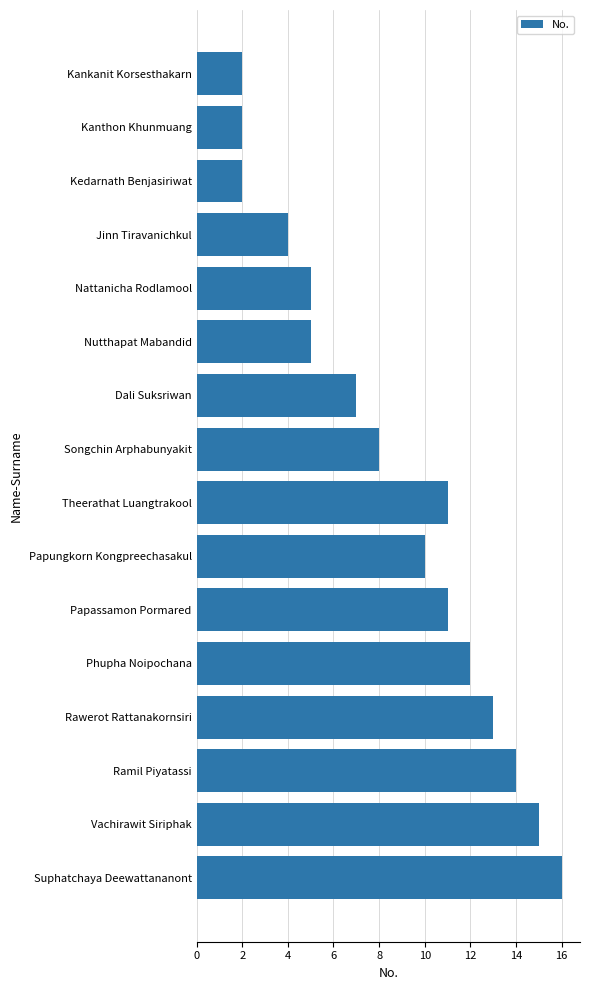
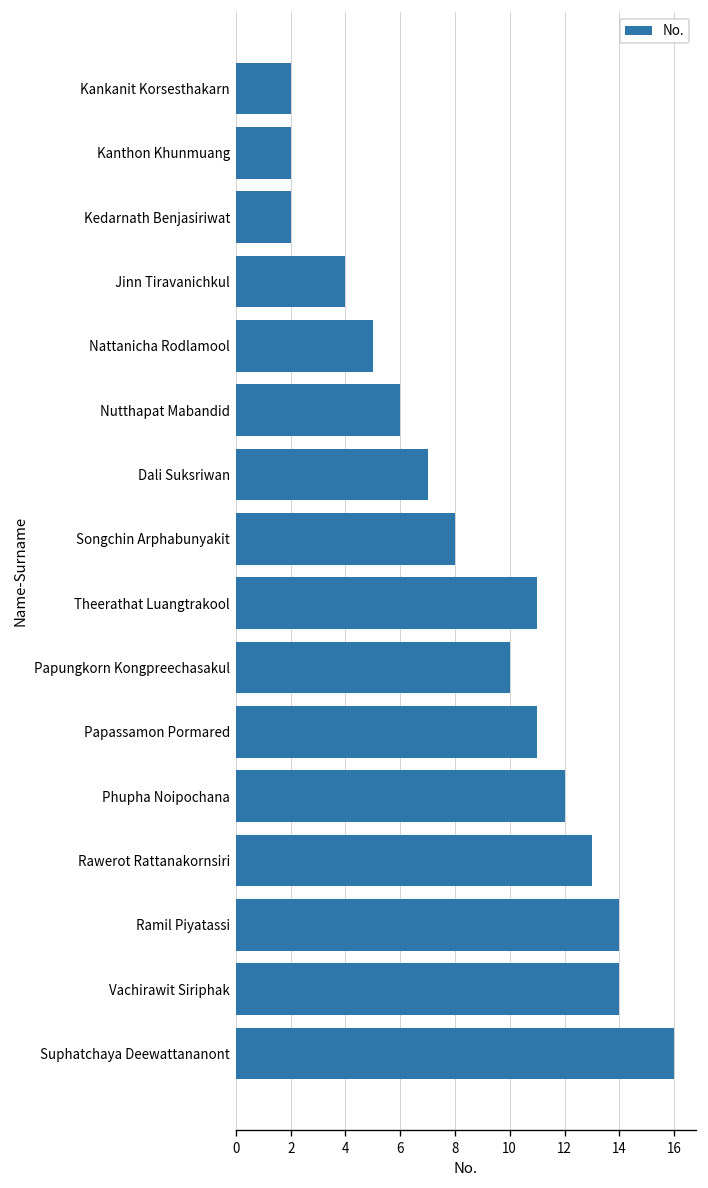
  {
    "Kankanit Korsesthakarn": 2,
    "Kanthon Khunmuang": 2,
    "Kedarnath Benjasiriwat": 2,
    "Jinn Tiravanichkul": 4,
    "Nattanicha Rodlamool": 5,
-   "Nutthapat Mabandid": 5,
+   "Nutthapat Mabandid": 6,
    "Dali Suksriwan": 7,
    "Songchin Arphabunyakit": 8,
    "Theerathat Luangtrakool": 11,
    "Papungkorn Kongpreechasakul": 10,
    "Papassamon Pormared": 11,
    "Phupha Noipochana": 12,
    "Rawerot Rattanakornsiri": 13,
    "Ramil Piyatassi": 14,
-   "Vachirawit Siriphak": 15,
+   "Vachirawit Siriphak": 14,
    "Suphatchaya Deewattananont": 16
  }
